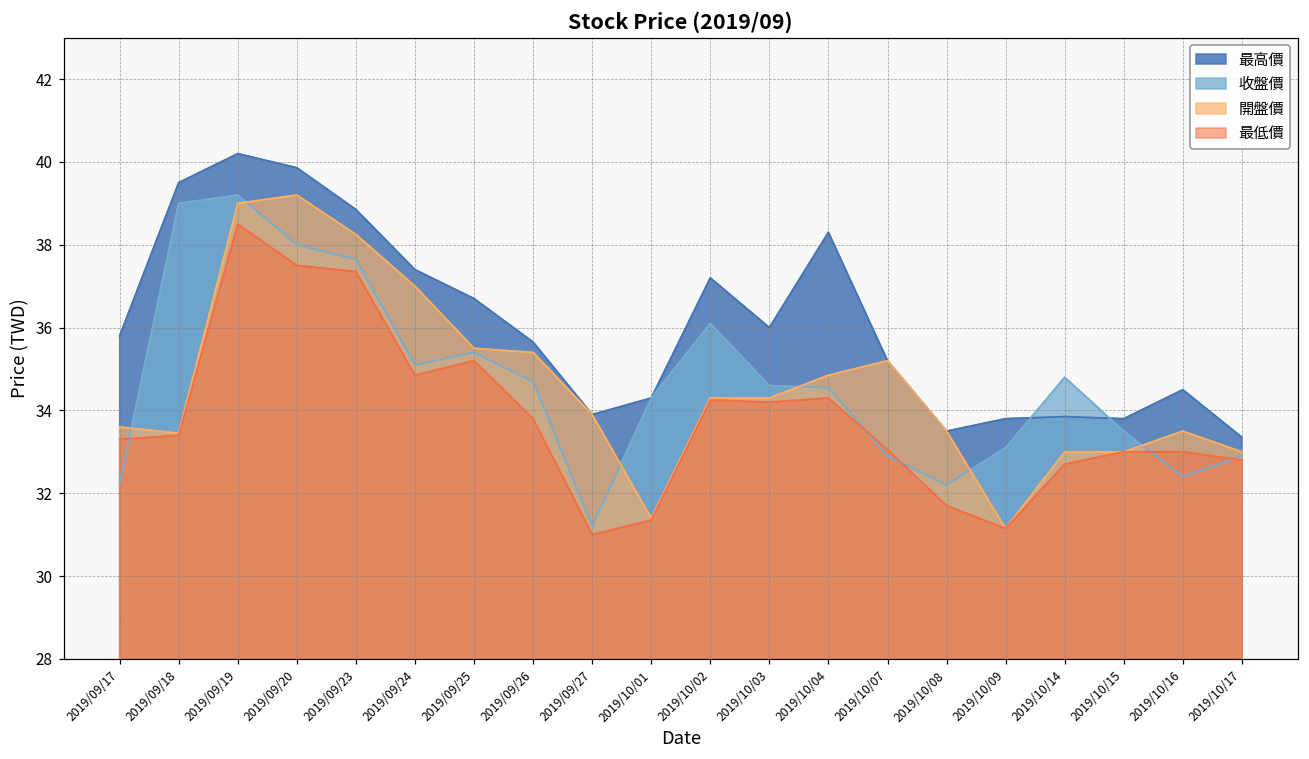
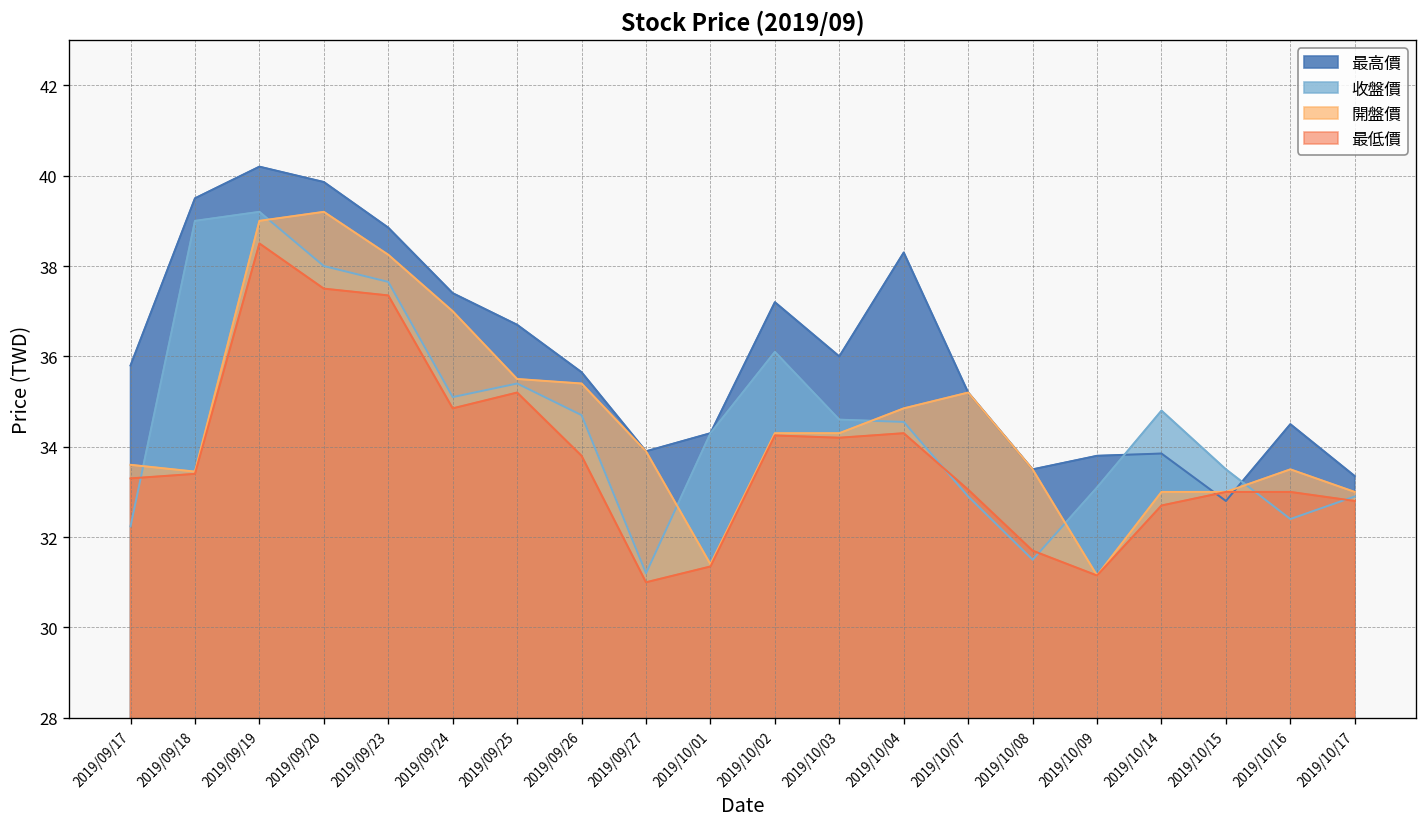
  {
    "最高價": {
      "2019/09/17": 35.8,
      "2019/09/18": 39.5,
      "2019/09/19": 40.2,
      "2019/09/20": 39.9,
      "2019/09/23": 38.9,
      "2019/09/24": 37.4,
      "2019/09/25": 36.7,
      "2019/09/26": 35.7,
      "2019/10/02": 37.2,
      "2019/10/03": 36.0,
      "2019/10/04": 38.3,
      "2019/10/09": 33.8,
      "2019/10/14": 33.9,
-     "2019/10/15": 33.8,
+     "2019/10/15": 32.8,
      "2019/10/16": 34.5,
      "2019/10/17": 33.4
    },
    "收盤價": {
      "2019/09/17": 32.2,
      "2019/09/18": 39.0,
      "2019/09/19": 39.2,
      "2019/09/20": 38.0,
      "2019/09/23": 37.7,
      "2019/09/24": 35.1,
      "2019/09/25": 35.4,
      "2019/09/26": 34.7,
      "2019/09/27": 31.2,
      "2019/10/02": 36.1,
      "2019/10/03": 34.6,
      "2019/10/04": 34.6,
      "2019/10/07": 32.9,
-     "2019/10/08": 32.2,
+     "2019/10/08": 31.5,
      "2019/10/09": 33.1,
      "2019/10/14": 34.8,
      "2019/10/15": 33.5,
      "2019/10/16": 32.4,
      "2019/10/17": 32.9
    }
  }
